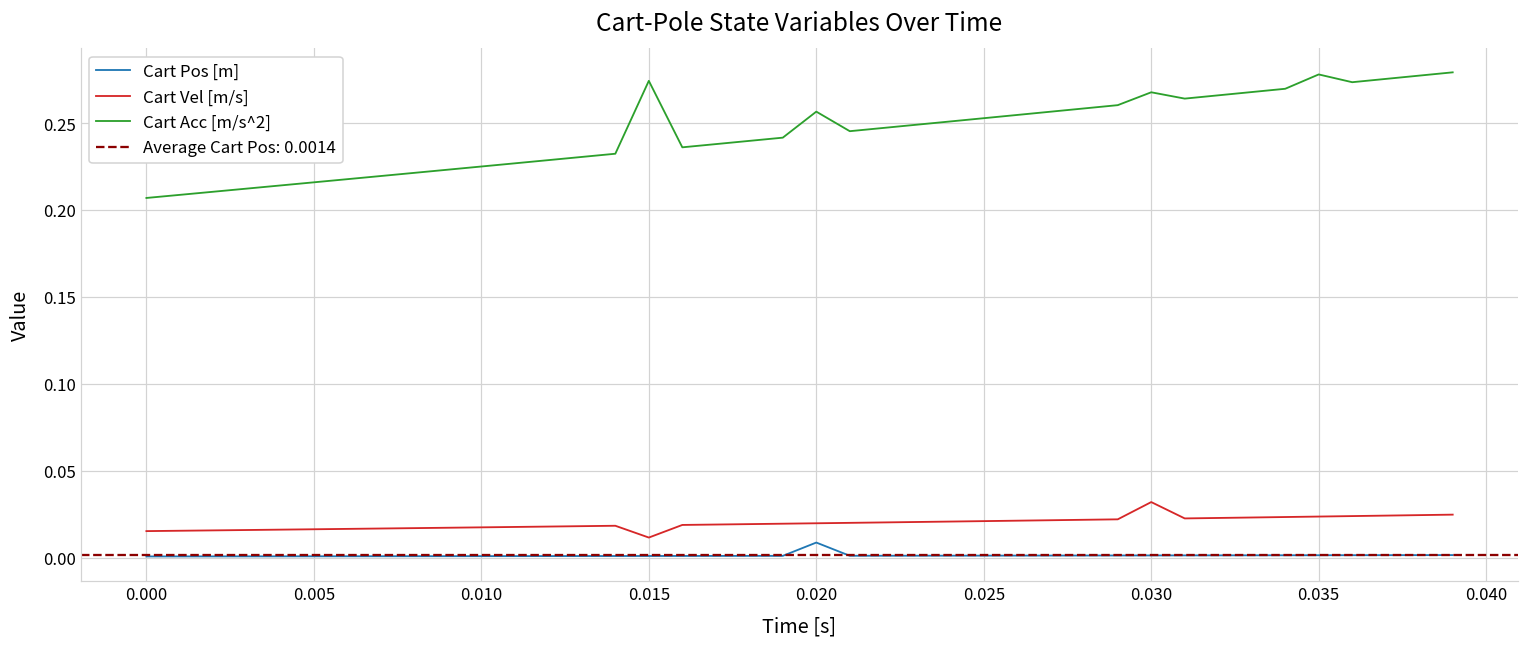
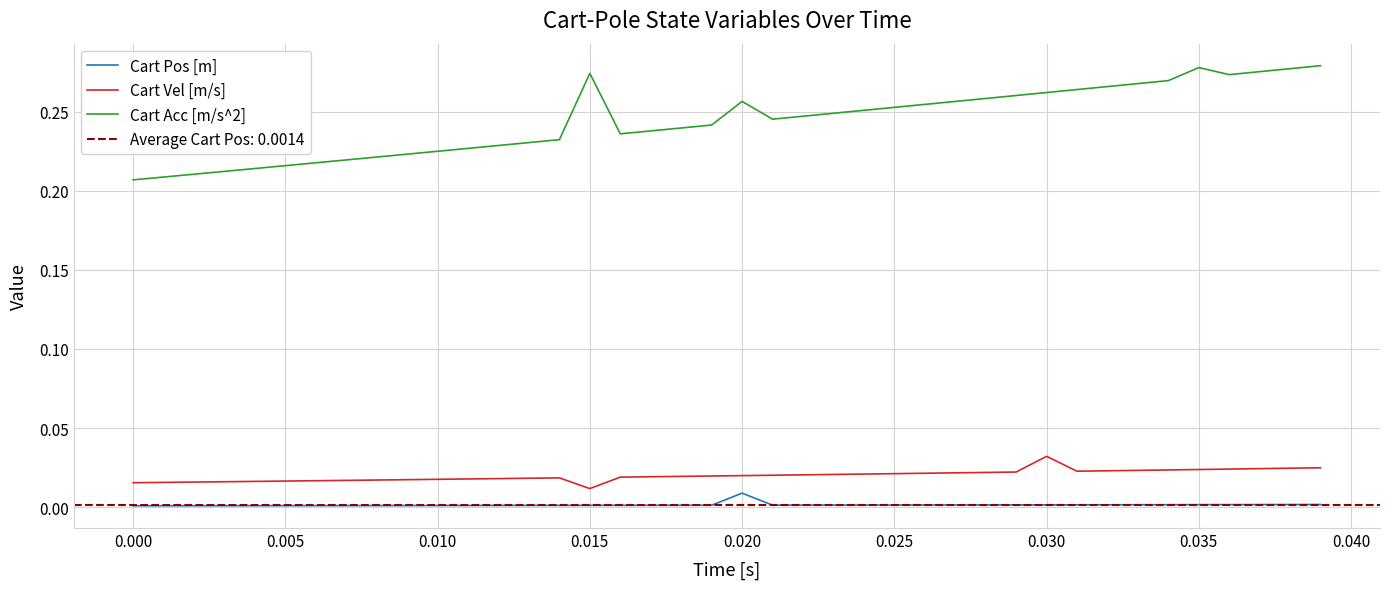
  {
    "Cart Pos [m]": {
      "0.000": 0.001,
      "0.005": 0.001,
      "0.010": 0.001,
      "0.015": 0.001,
      "0.020": 0.009,
      "0.025": 0.001,
      "0.030": 0.001,
      "0.035": 0.002
    },
    "Cart Vel [m/s]": {
      "0.000": 0.015,
      "0.005": 0.016,
      "0.010": 0.018,
      "0.015": 0.012,
      "0.020": 0.020,
      "0.025": 0.021,
      "0.030": 0.032,
      "0.035": 0.024
    },
    "Cart Acc [m/s^2]": {
      "0.000": 0.207,
      "0.005": 0.216,
      "0.010": 0.225,
      "0.015": 0.274,
      "0.020": 0.257,
      "0.025": 0.253,
-     "0.030": 0.268,
+     "0.030": 0.262,
      "0.035": 0.278
    }
  }
